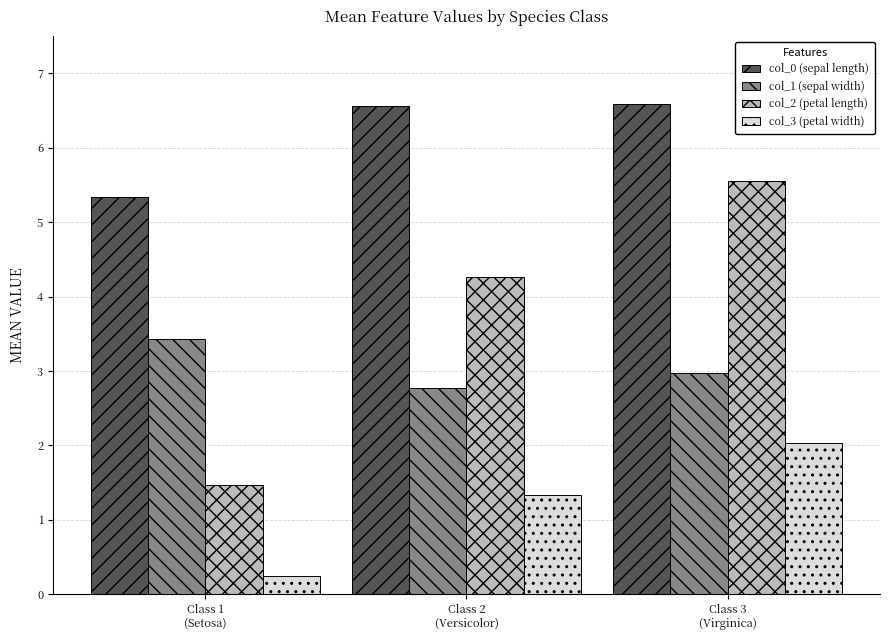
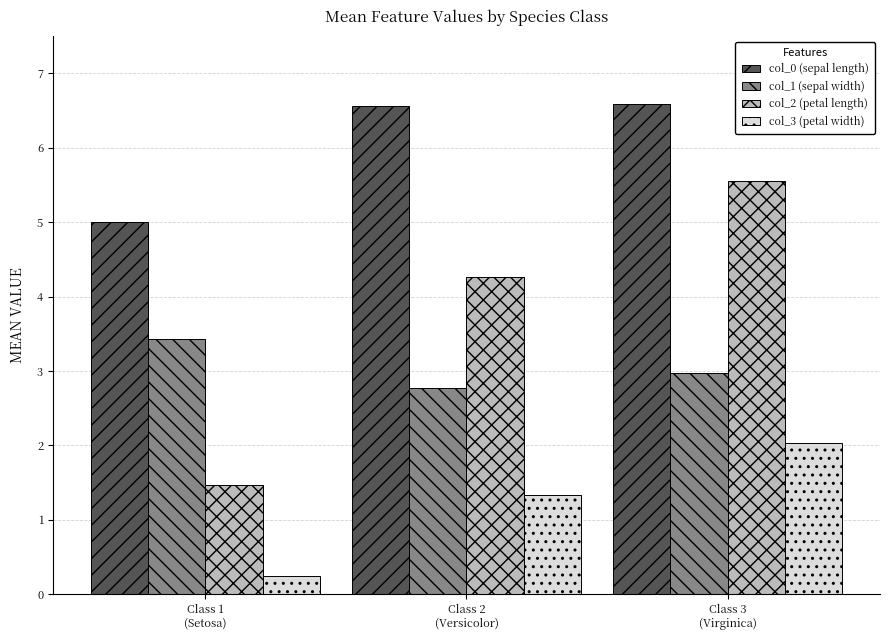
  {
    "col_0 (sepal length)": {
-     "Class 1 (Setosa)": 5.3,
+     "Class 1 (Setosa)": 5.0,
      "Class 2 (Versicolor)": 6.6,
      "Class 3 (Virginica)": 6.6
    },
    "col_1 (sepal width)": {
      "Class 1 (Setosa)": 3.4,
      "Class 2 (Versicolor)": 2.8,
      "Class 3 (Virginica)": 3.0
    }
  }
